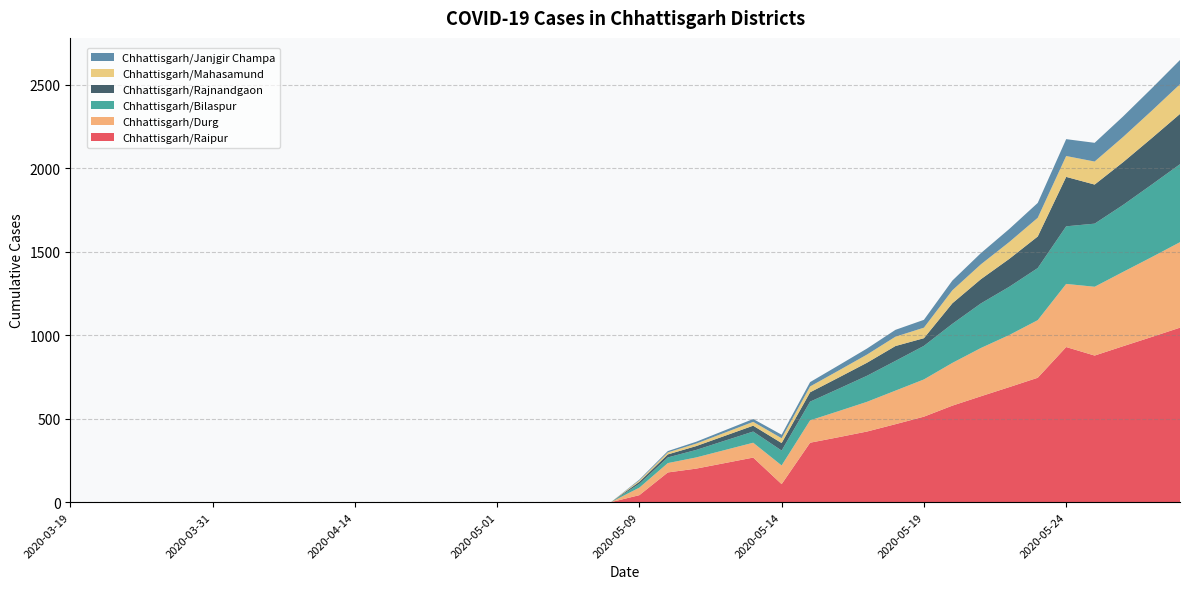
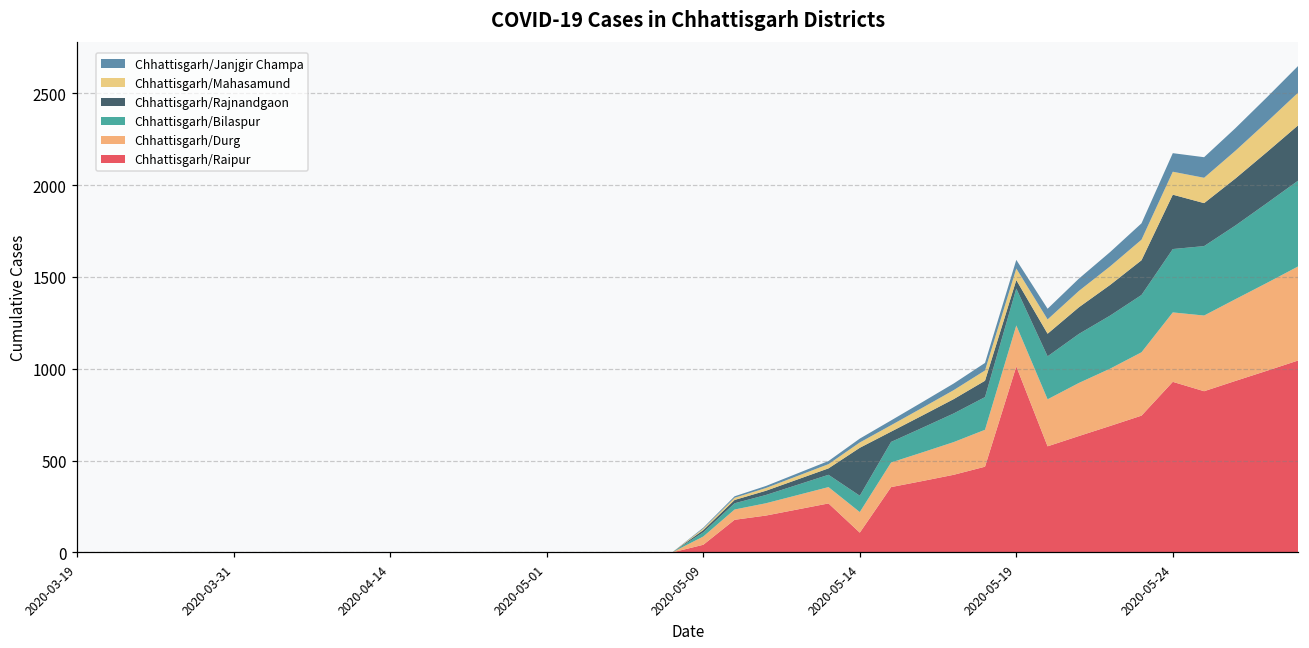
  {
    "Chhattisgarh/Raipur": {
      "2020-05-09": 40,
      "2020-05-14": 110,
-     "2020-05-19": 510,
+     "2020-05-19": 1010,
      "2020-05-24": 930
    },
    "Chhattisgarh/Rajnandgaon": {
-     "2020-05-14": 50,
+     "2020-05-14": 260,
      "2020-05-19": 50,
      "2020-05-24": 300
    }
  }
